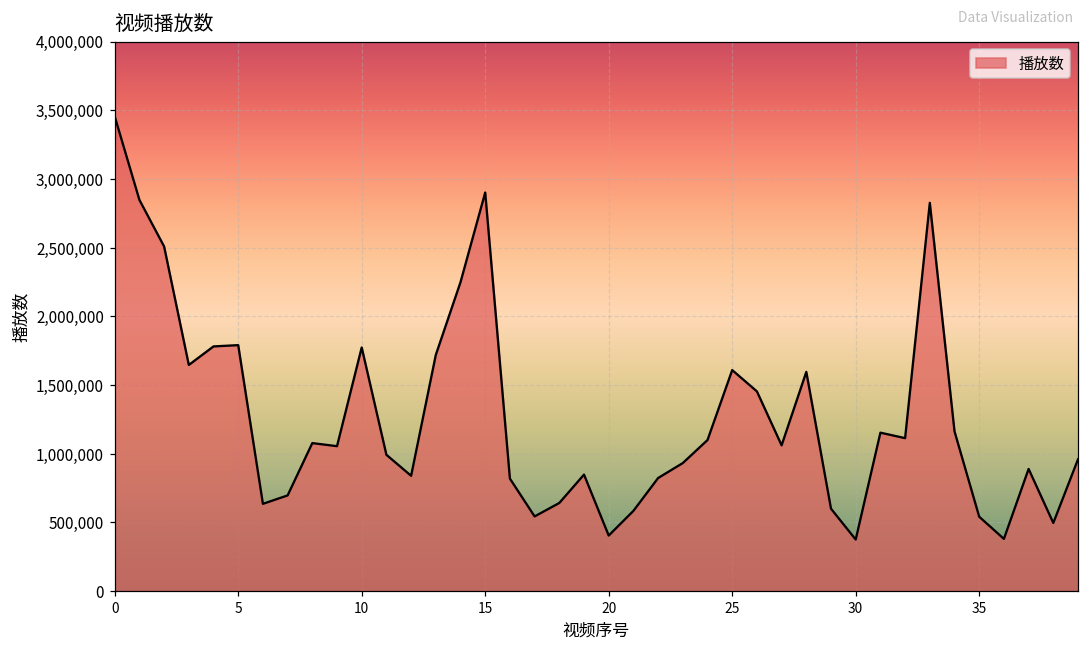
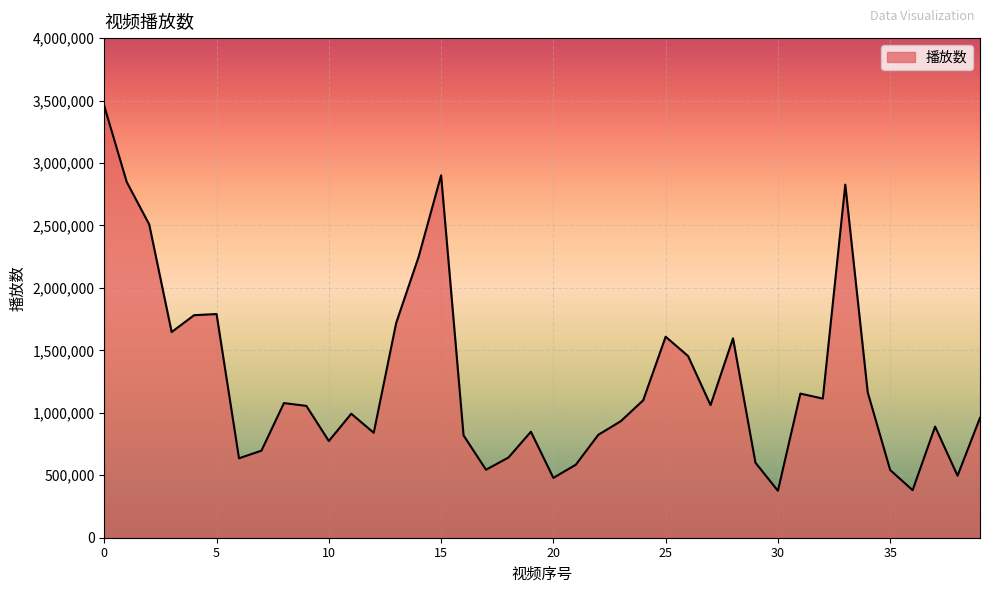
  {
    "0": "3,460,000",
    "5": "1,790,000",
-   "10": "1,770,000",
+   "10": "770,000",
    "15": "2,900,000",
-   "20": "410,000",
+   "20": "480,000",
    "25": "1,610,000",
    "30": "380,000",
    "35": "540,000"
  }
